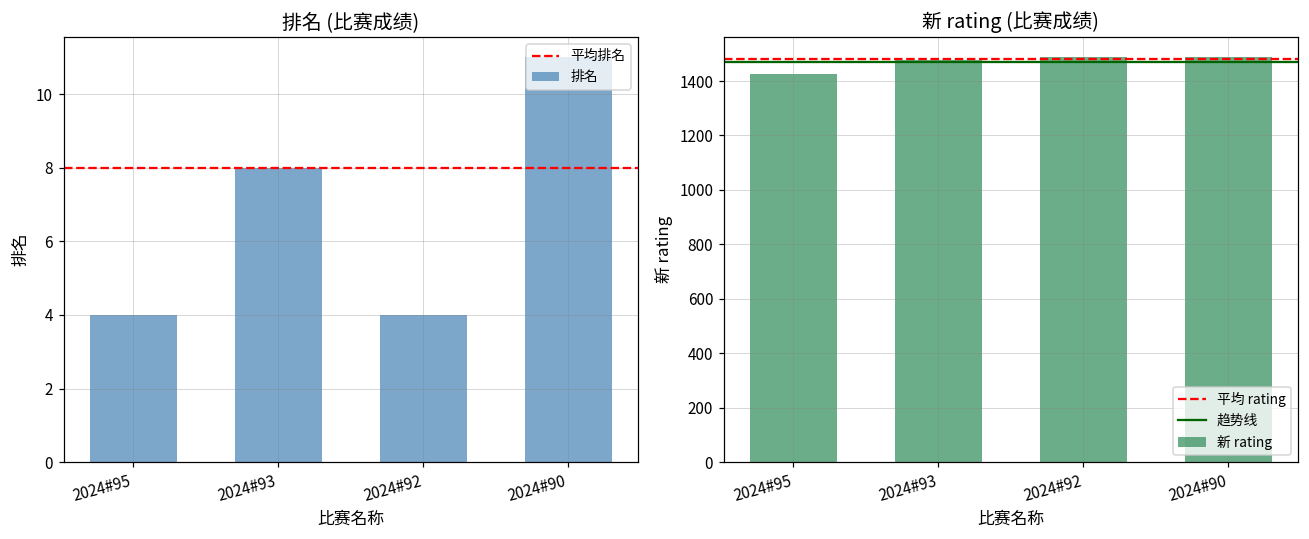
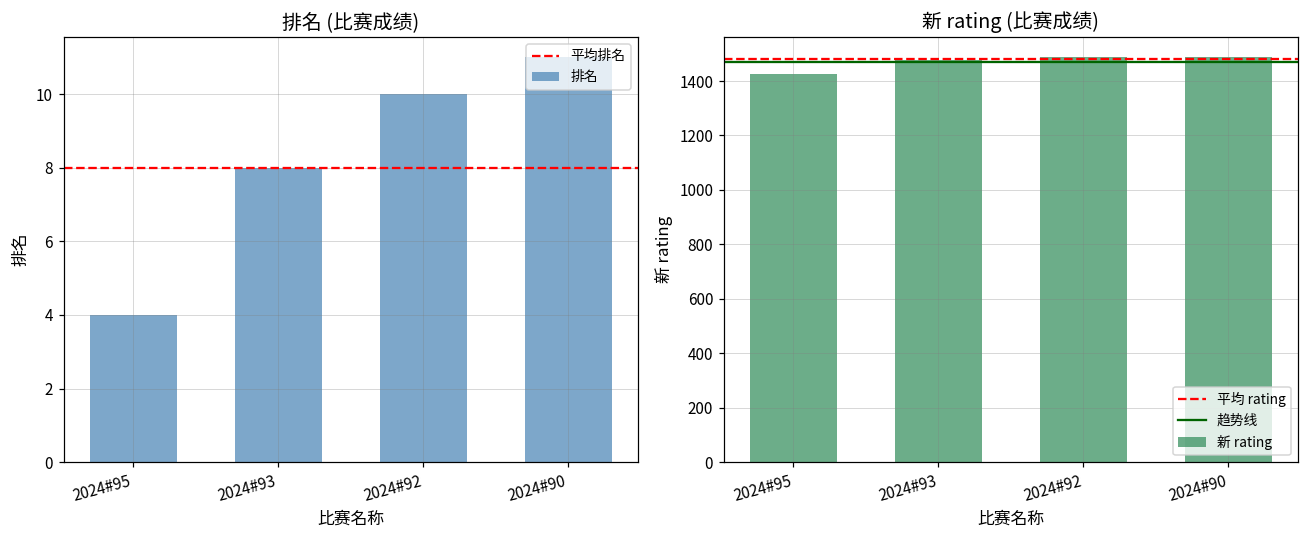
  {
    "排名 (比赛成绩)": {
      "2024#95": 4,
      "2024#93": 8,
-     "2024#92": 4
+     "2024#92": 10
    },
    "新 rating (比赛成绩)": {
      "2024#95": 1430,
      "2024#93": 1480,
      "2024#92": 1490,
      "2024#90": 1490
    }
  }
